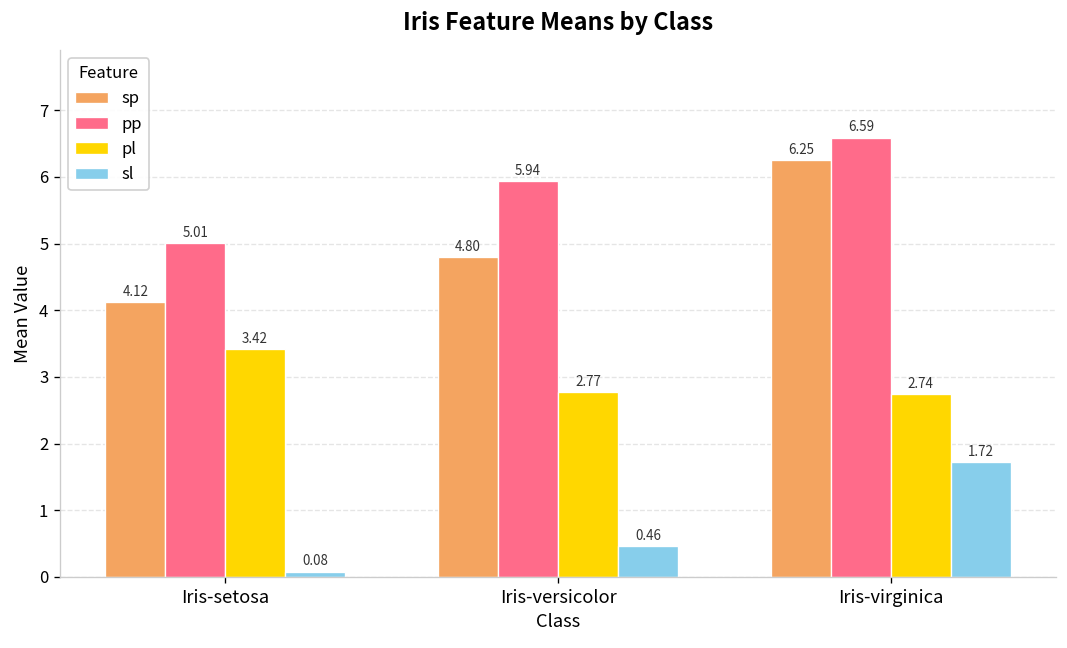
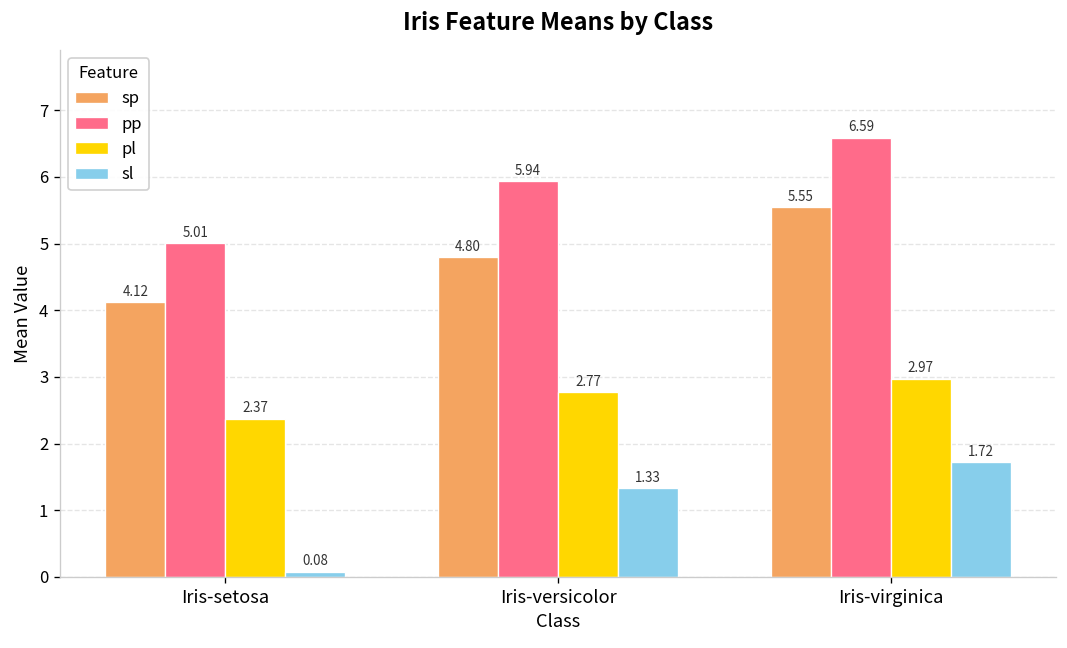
  {
    "sp": {
      "Iris-setosa": 4.12,
      "Iris-versicolor": 4.80,
-     "Iris-virginica": 6.25
+     "Iris-virginica": 5.55
    },
    "pp": {
      "Iris-setosa": 5.01,
      "Iris-versicolor": 5.94,
      "Iris-virginica": 6.59
    },
    "pl": {
-     "Iris-setosa": 3.42,
+     "Iris-setosa": 2.37,
      "Iris-versicolor": 2.77,
-     "Iris-virginica": 2.74
+     "Iris-virginica": 2.97
    },
    "sl": {
      "Iris-setosa": 0.08,
-     "Iris-versicolor": 0.46,
+     "Iris-versicolor": 1.33,
      "Iris-virginica": 1.72
    }
  }
